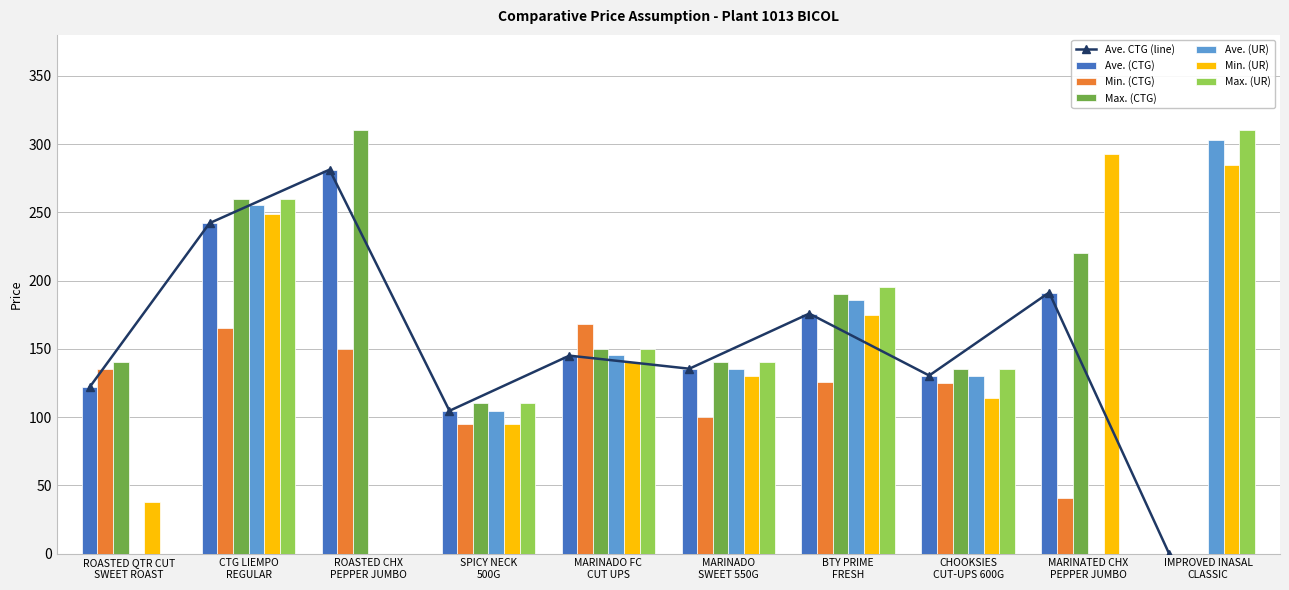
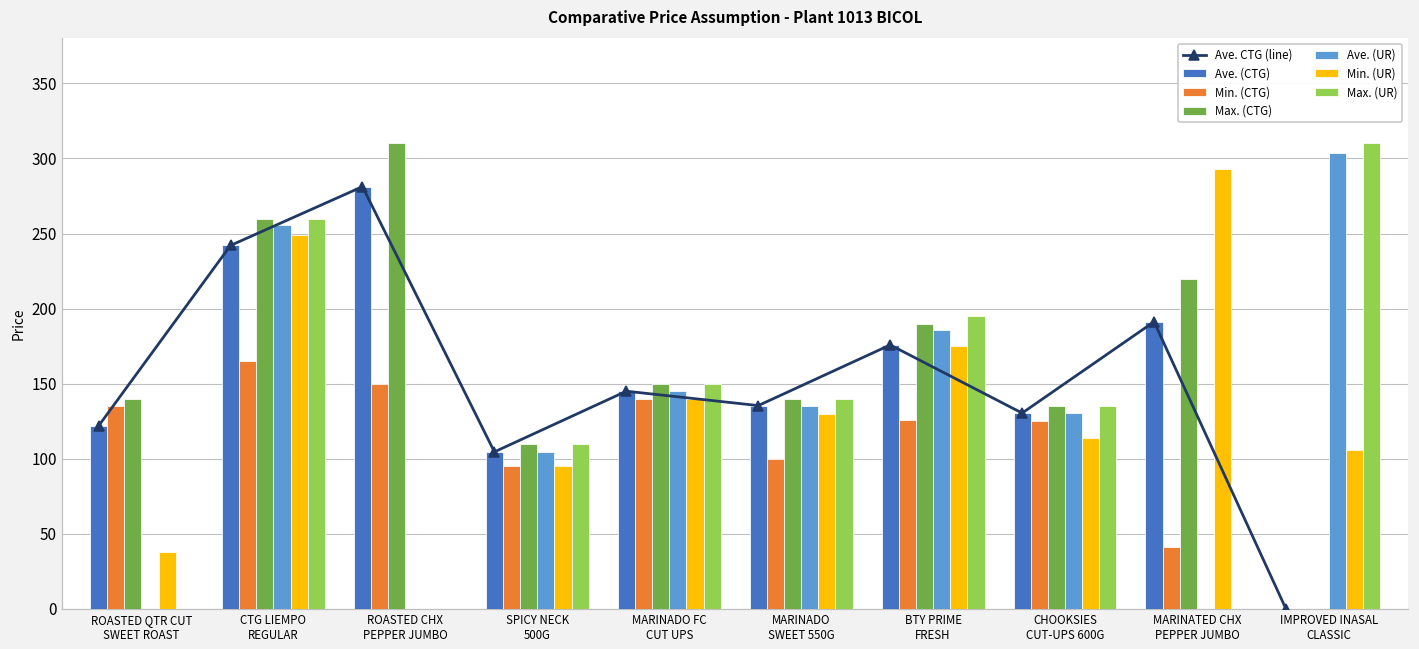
  {
    "Min. (CTG)": {
      "ROASTED QTR CUT SWEET ROAST": 135,
      "CTG LIEMPO REGULAR": 165,
      "ROASTED CHX PEPPER JUMBO": 150,
      "SPICY NECK 500G": 95,
-     "MARINADO FC CUT UPS": 168,
+     "MARINADO FC CUT UPS": 140,
      "MARINADO SWEET 550G": 100,
      "BTY PRIME FRESH": 126,
      "CHOOKSIES CUT-UPS 600G": 125,
      "MARINATED CHX PEPPER JUMBO": 41,
      "IMPROVED INASAL CLASSIC": 0
    },
    "Min. (UR)": {
      "ROASTED QTR CUT SWEET ROAST": 38,
      "CTG LIEMPO REGULAR": 249,
      "ROASTED CHX PEPPER JUMBO": 0,
      "SPICY NECK 500G": 95,
      "MARINADO FC CUT UPS": 140,
      "MARINADO SWEET 550G": 130,
      "BTY PRIME FRESH": 175,
      "CHOOKSIES CUT-UPS 600G": 114,
      "MARINATED CHX PEPPER JUMBO": 293,
-     "IMPROVED INASAL CLASSIC": 285
+     "IMPROVED INASAL CLASSIC": 106
    }
  }
